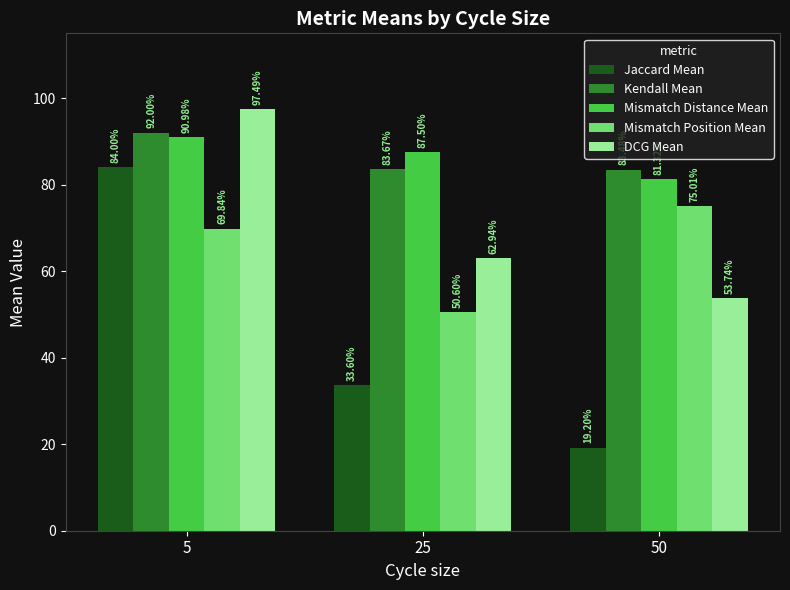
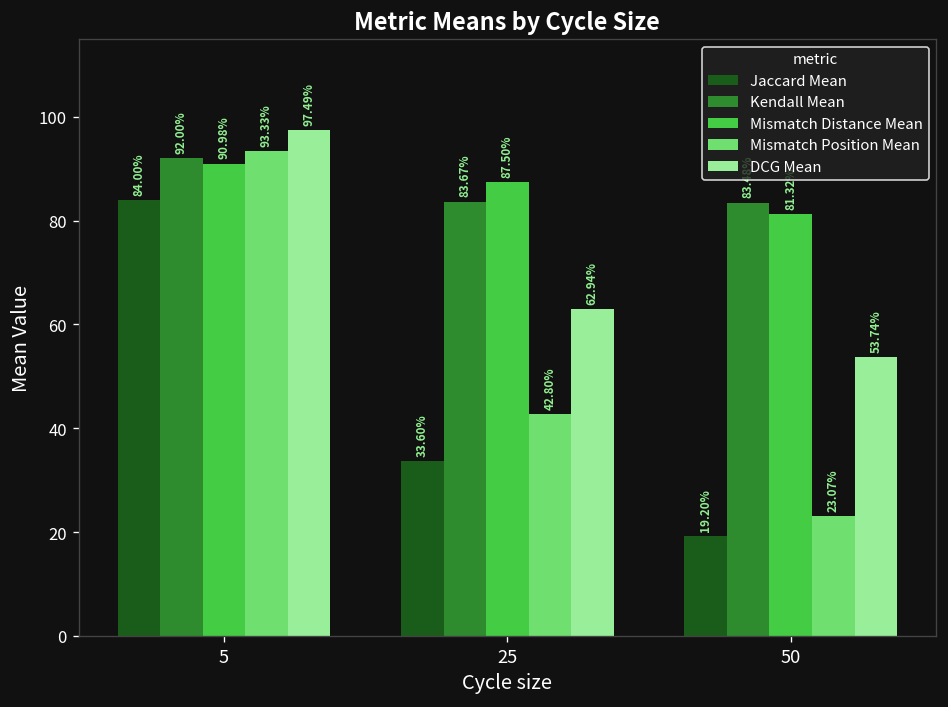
  {
    "Mismatch Distance Mean": {
      "5": "90.98%",
      "25": "87.50%"
    },
    "Mismatch Position Mean": {
-     "5": "69.84%",
-     "25": "50.60%",
-     "50": "75.01%"
+     "5": "93.33%",
+     "25": "42.80%",
+     "50": "23.07%"
    },
    "DCG Mean": {
      "5": "97.49%",
      "25": "62.94%",
      "50": "53.74%"
    }
  }
